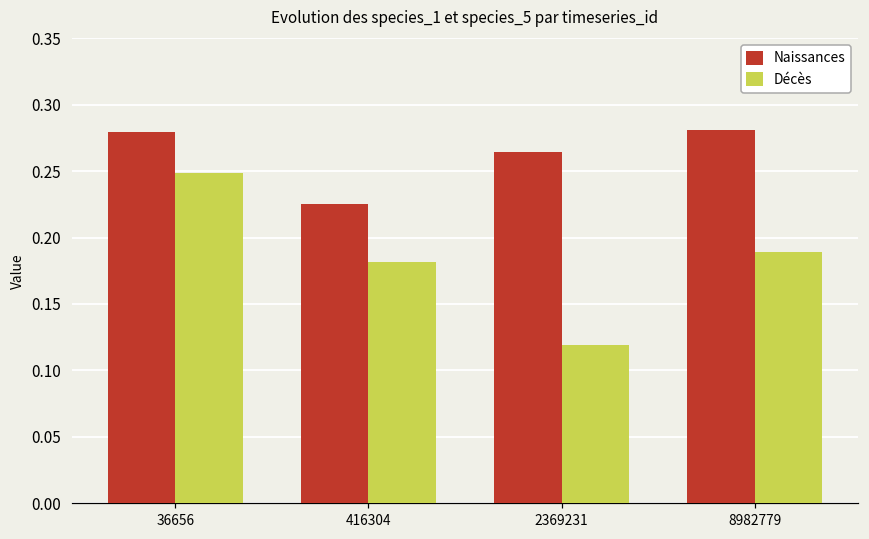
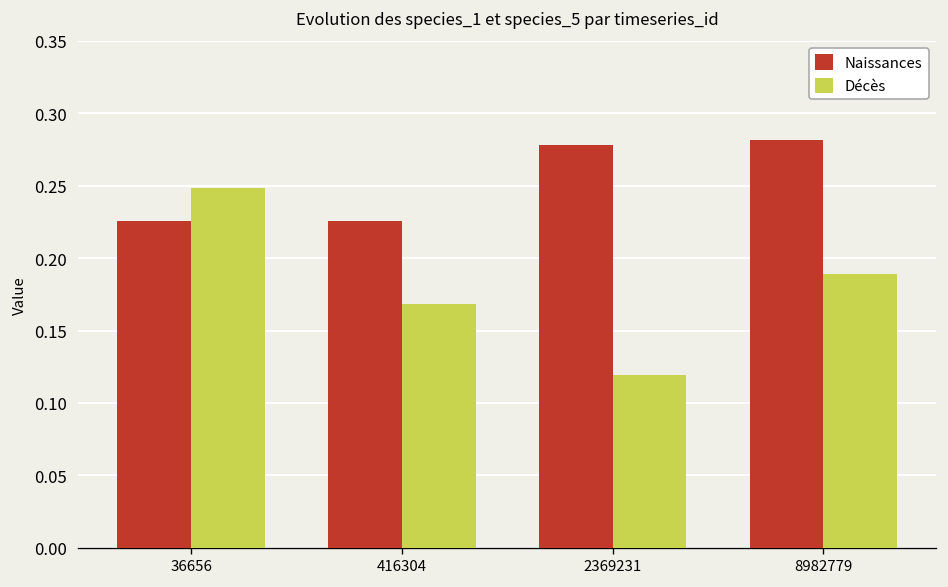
  {
    "Naissances": {
-     "36656": 0.280,
+     "36656": 0.226,
      "416304": 0.226,
-     "2369231": 0.265,
+     "2369231": 0.278,
      "8982779": 0.281
    },
    "Décès": {
      "36656": 0.248,
-     "416304": 0.181,
+     "416304": 0.168,
      "2369231": 0.119,
      "8982779": 0.189
    }
  }
